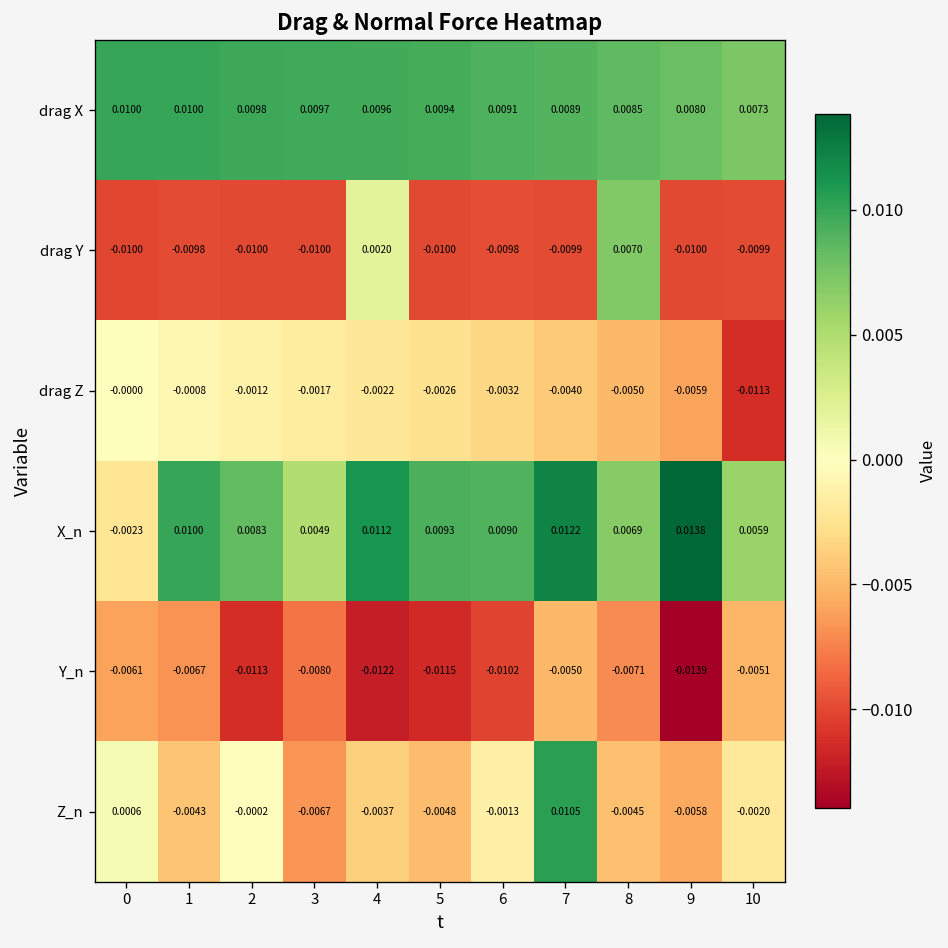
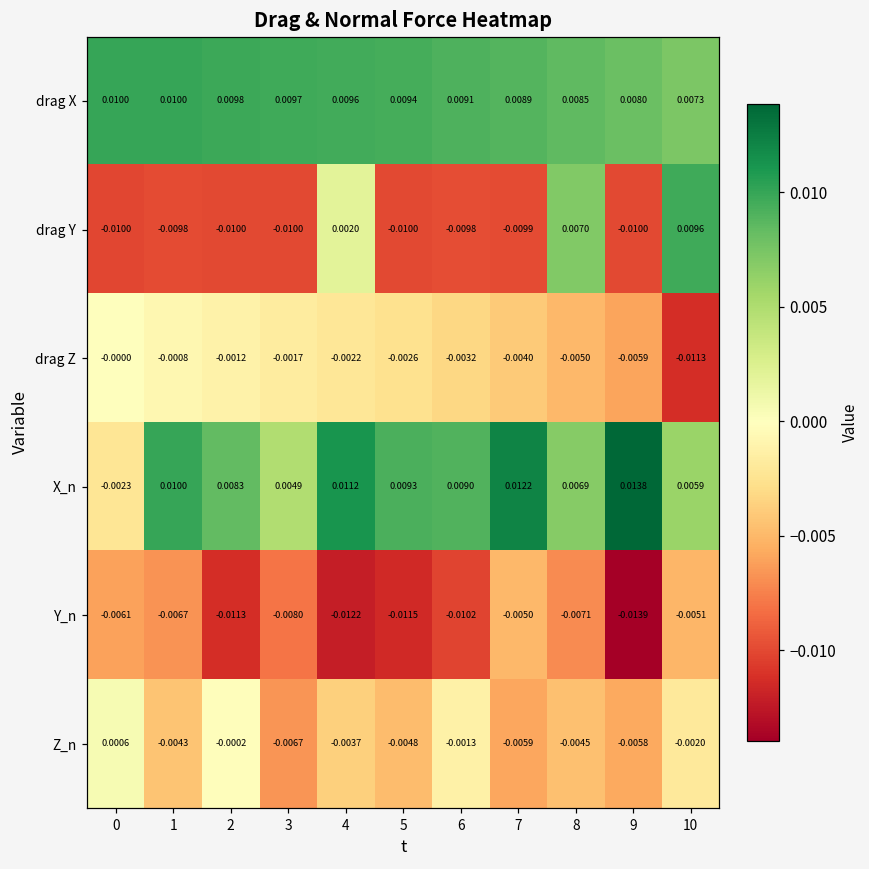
  {
    "drag X": {
      "0": 0.0100,
      "1": 0.0100,
      "2": 0.0098,
      "3": 0.0097,
      "4": 0.0096,
      "5": 0.0094,
      "6": 0.0091,
      "7": 0.0089,
      "8": 0.0085,
      "9": 0.0080,
      "10": 0.0073
    },
    "drag Y": {
      "0": -0.0100,
      "1": -0.0098,
      "2": -0.0100,
      "3": -0.0100,
      "4": 0.0020,
      "5": -0.0100,
      "6": -0.0098,
      "7": -0.0099,
      "8": 0.0070,
      "9": -0.0100,
-     "10": -0.0099
+     "10": 0.0096
    },
    "drag Z": {
      "0": -0.0000,
      "1": -0.0008,
      "2": -0.0012,
      "3": -0.0017,
      "4": -0.0022,
      "5": -0.0026,
      "6": -0.0032,
      "7": -0.0040,
      "8": -0.0050,
      "9": -0.0059,
      "10": -0.0113
    },
    "X_n": {
      "0": -0.0023,
      "1": 0.0100,
      "2": 0.0083,
      "3": 0.0049,
      "4": 0.0112,
      "5": 0.0093,
      "6": 0.0090,
      "7": 0.0122,
      "8": 0.0069,
      "9": 0.0138,
      "10": 0.0059
    },
    "Y_n": {
      "0": -0.0061,
      "1": -0.0067,
      "2": -0.0113,
      "3": -0.0080,
      "4": -0.0122,
      "5": -0.0115,
      "6": -0.0102,
      "7": -0.0050,
      "8": -0.0071,
      "9": -0.0139,
      "10": -0.0051
    },
    "Z_n": {
      "0": 0.0006,
      "1": -0.0043,
      "2": -0.0002,
      "3": -0.0067,
      "4": -0.0037,
      "5": -0.0048,
      "6": -0.0013,
-     "7": 0.0105,
+     "7": -0.0059,
      "8": -0.0045,
      "9": -0.0058,
      "10": -0.0020
    }
  }
